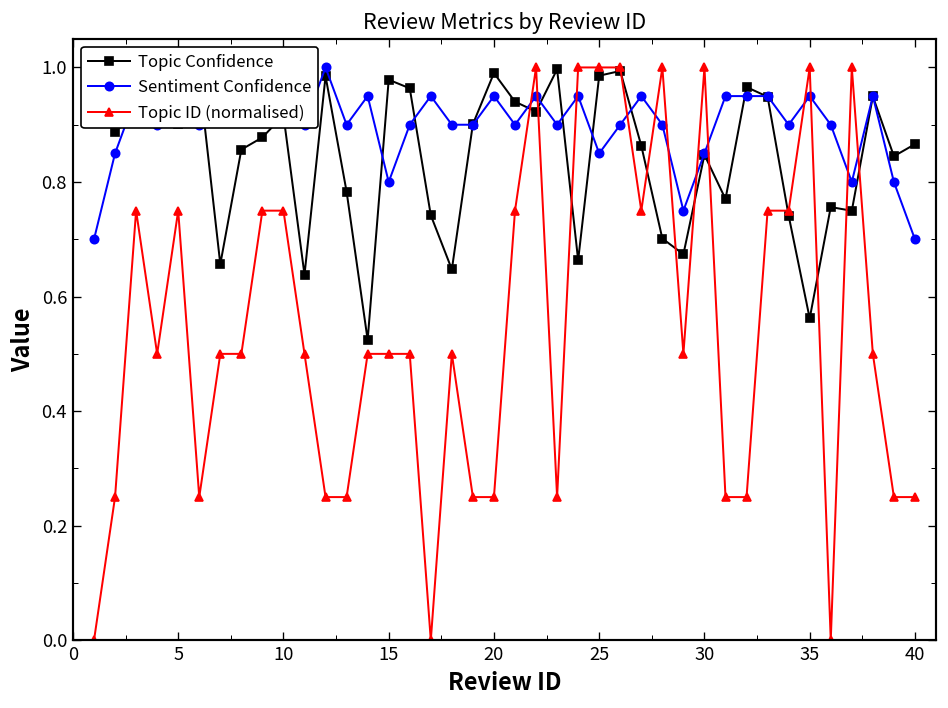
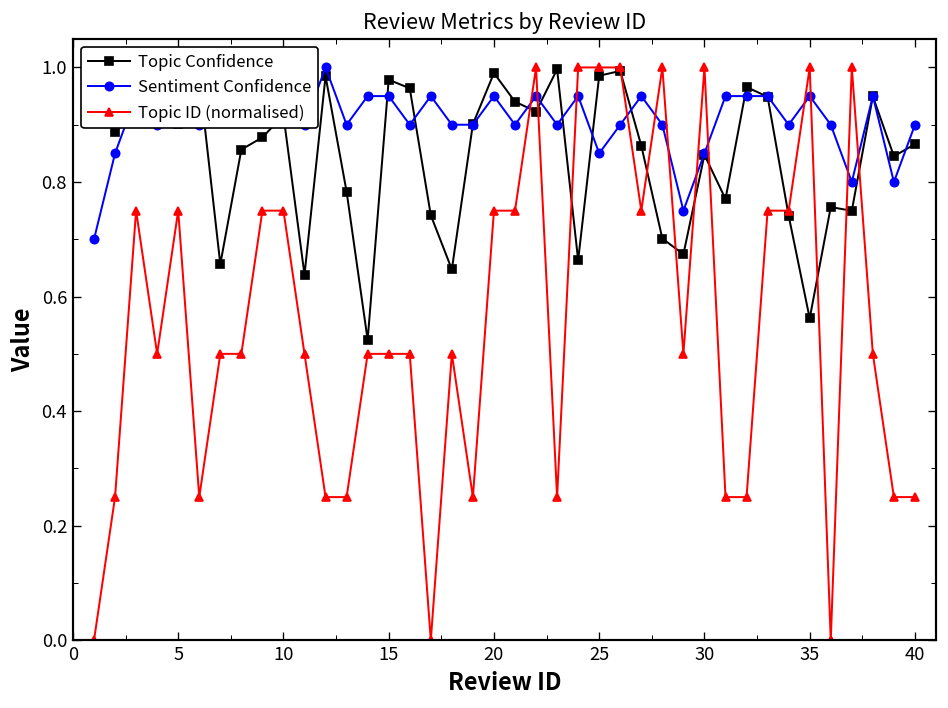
  {
    "Topic Confidence": {
      "15": 0.98,
      "20": 0.99,
      "25": 0.99,
      "35": 0.56,
      "40": 0.87
    },
    "Sentiment Confidence": {
-     "15": 0.80,
+     "15": 0.95,
      "20": 0.95,
      "25": 0.85,
      "35": 0.95,
-     "40": 0.7
+     "40": 0.9
    },
    "Topic ID (normalised)": {
      "5": 0.75,
      "10": 0.75,
      "15": 0.50,
-     "20": 0.25,
+     "20": 0.75,
      "25": 1.00,
      "30": 1.00,
      "35": 1.00,
      "40": 0.25
    }
  }
